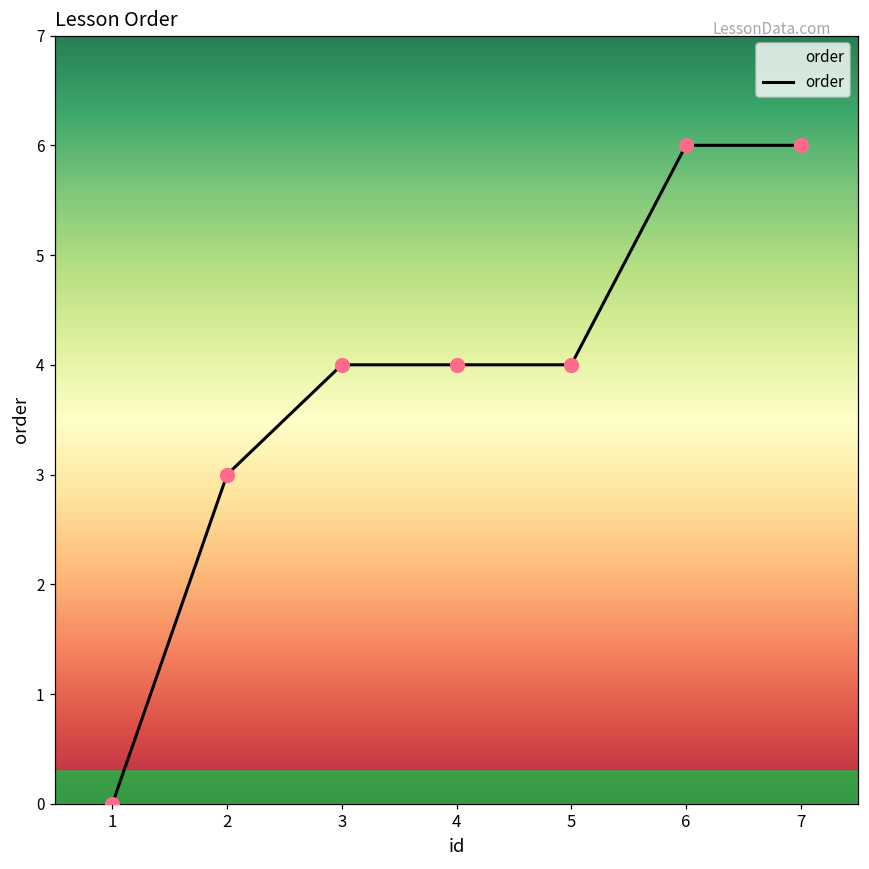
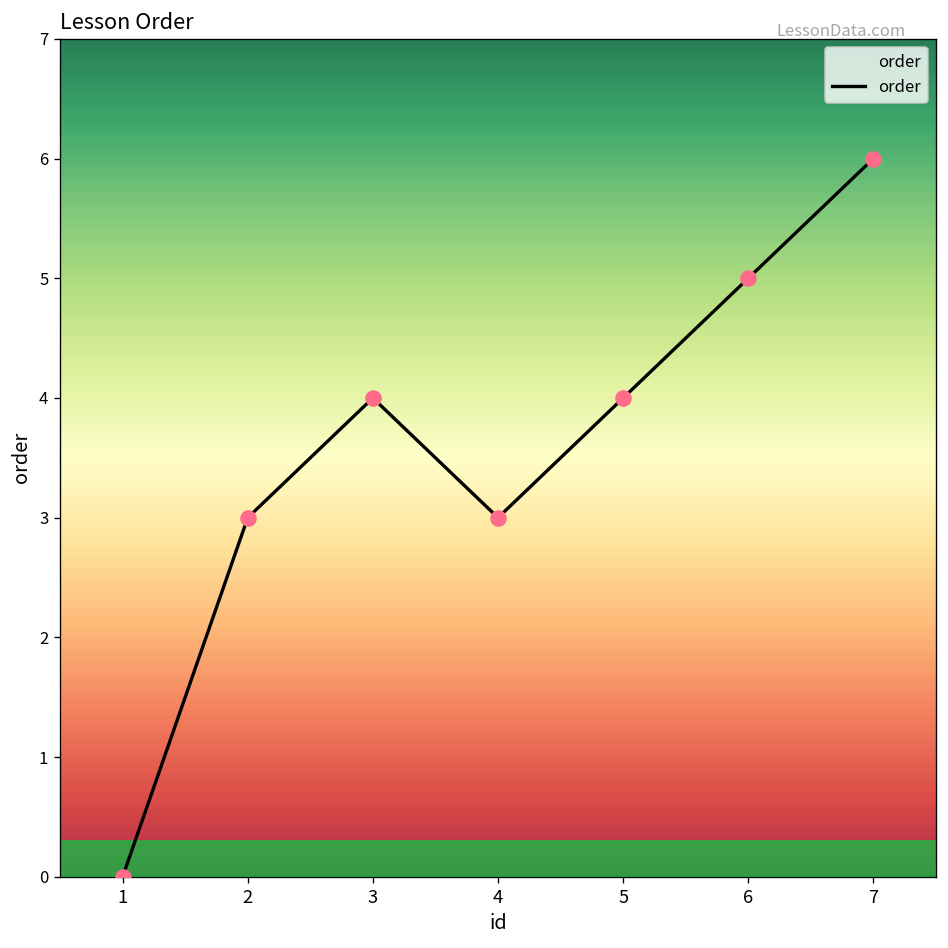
  {
    "2": 3,
    "3": 4,
-   "4": 4,
+   "4": 3,
    "5": 4,
-   "6": 6,
+   "6": 5,
    "7": 6
  }
